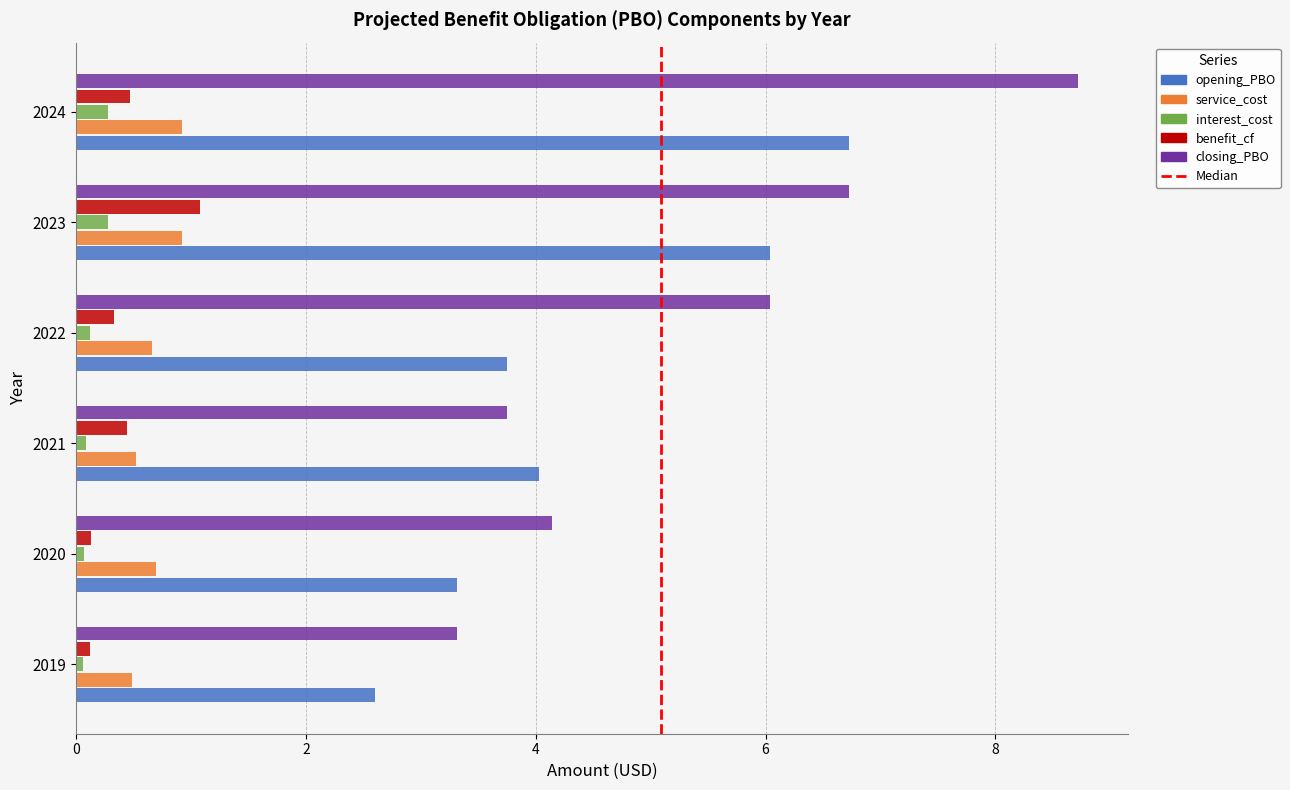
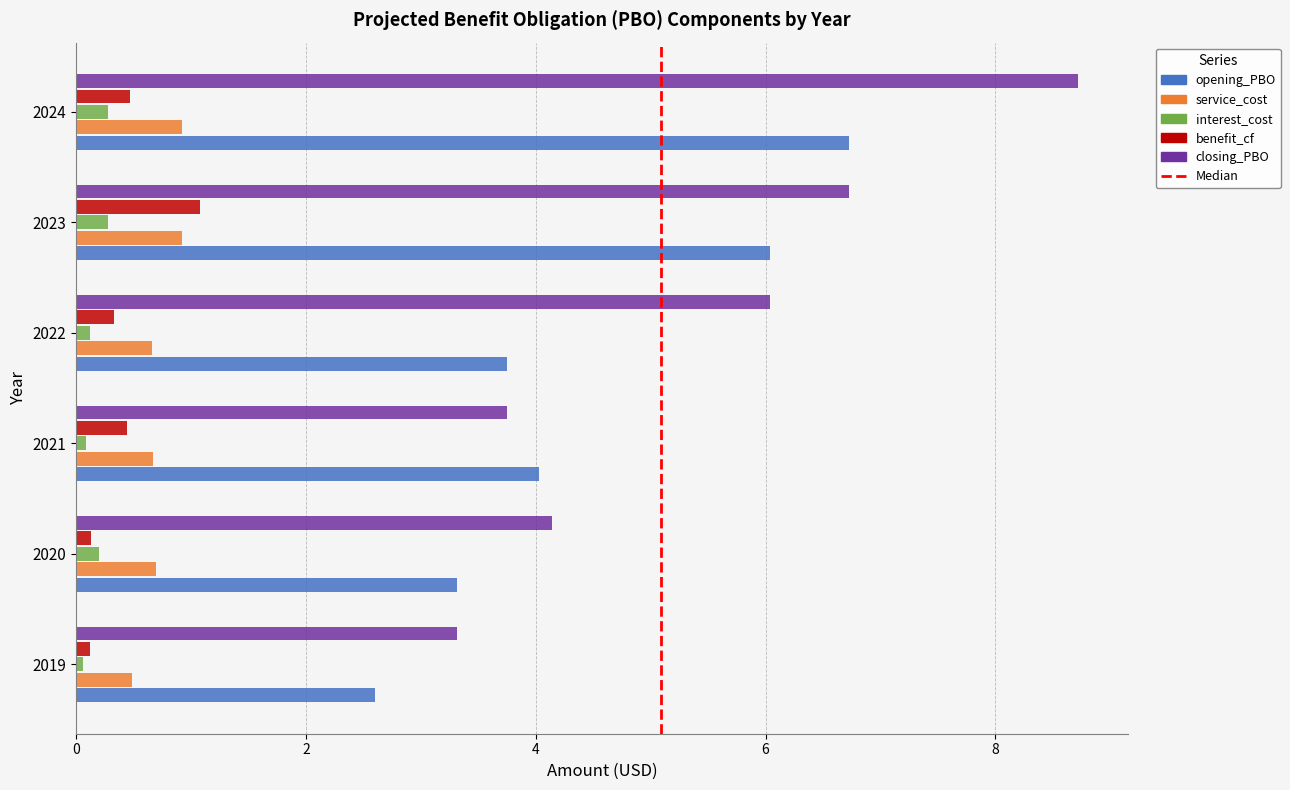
  {
    "opening_PBO": {
      "2024": 6.73,
      "2023": 6.04,
      "2022": 3.75,
      "2021": 4.02,
      "2020": 3.31,
      "2019": 2.60
    },
    "service_cost": {
      "2024": 0.92,
      "2023": 0.92,
      "2022": 0.66,
-     "2021": 0.52,
+     "2021": 0.67,
      "2020": 0.69,
      "2019": 0.49
    },
    "interest_cost": {
      "2024": 0.27,
      "2023": 0.28,
      "2022": 0.12,
      "2021": 0.09,
-     "2020": 0.07,
+     "2020": 0.20,
      "2019": 0.06
    },
    "benefit_cf": {
      "2024": 0.47,
      "2023": 1.08,
      "2022": 0.33,
      "2021": 0.45,
      "2020": 0.13,
      "2019": 0.12
    },
    "closing_PBO": {
      "2024": 8.72,
      "2023": 6.73,
      "2022": 6.04,
      "2021": 3.75,
      "2020": 4.14,
      "2019": 3.31
    }
  }
